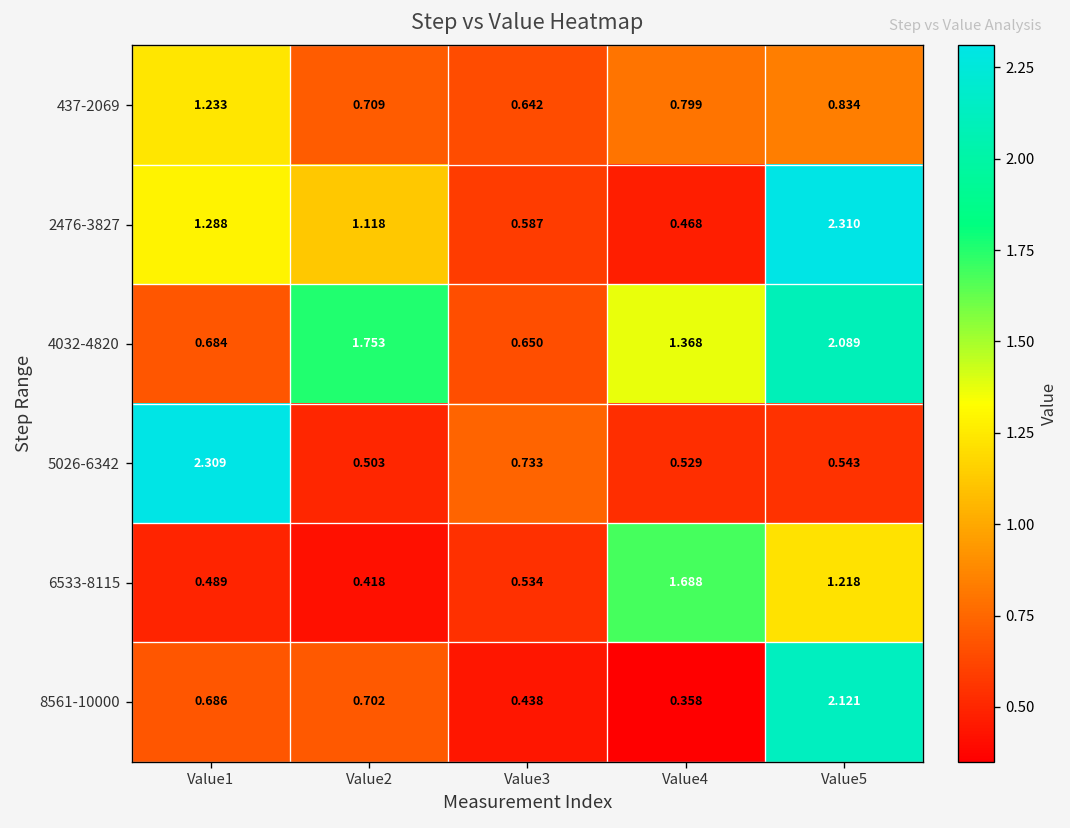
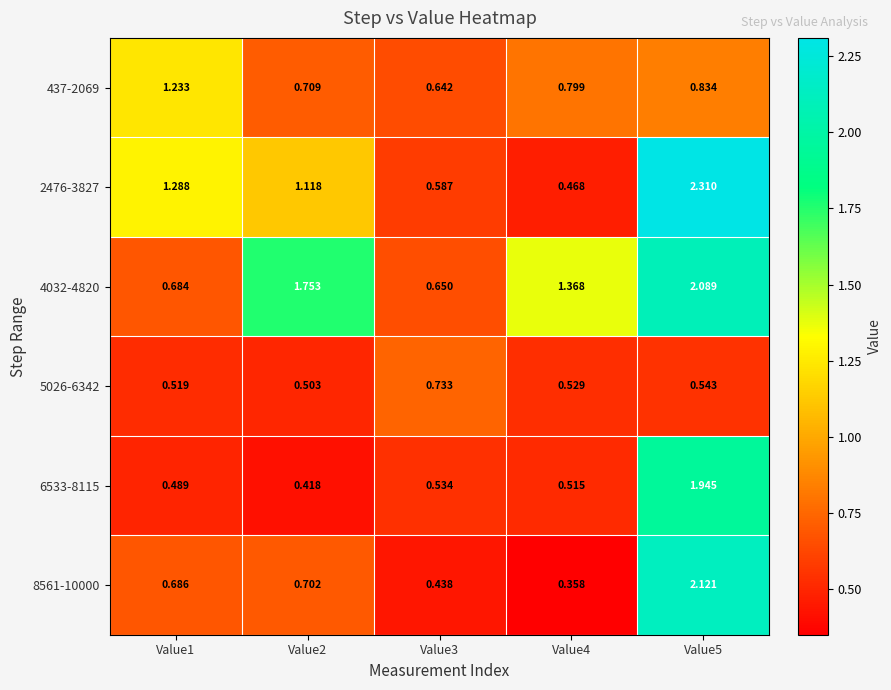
  {
    "437-2069": {
      "Value1": 1.233,
      "Value2": 0.709,
      "Value3": 0.642,
      "Value4": 0.799,
      "Value5": 0.834
    },
    "2476-3827": {
      "Value1": 1.288,
      "Value2": 1.118,
      "Value3": 0.587,
      "Value4": 0.468,
      "Value5": 2.310
    },
    "4032-4820": {
      "Value1": 0.684,
      "Value2": 1.753,
      "Value3": 0.650,
      "Value4": 1.368,
      "Value5": 2.089
    },
    "5026-6342": {
-     "Value1": 2.309,
+     "Value1": 0.519,
      "Value2": 0.503,
      "Value3": 0.733,
      "Value4": 0.529,
      "Value5": 0.543
    },
    "6533-8115": {
      "Value1": 0.489,
      "Value2": 0.418,
      "Value3": 0.534,
-     "Value4": 1.688,
-     "Value5": 1.218
+     "Value4": 0.515,
+     "Value5": 1.945
    },
    "8561-10000": {
      "Value1": 0.686,
      "Value2": 0.702,
      "Value3": 0.438,
      "Value4": 0.358,
      "Value5": 2.121
    }
  }
